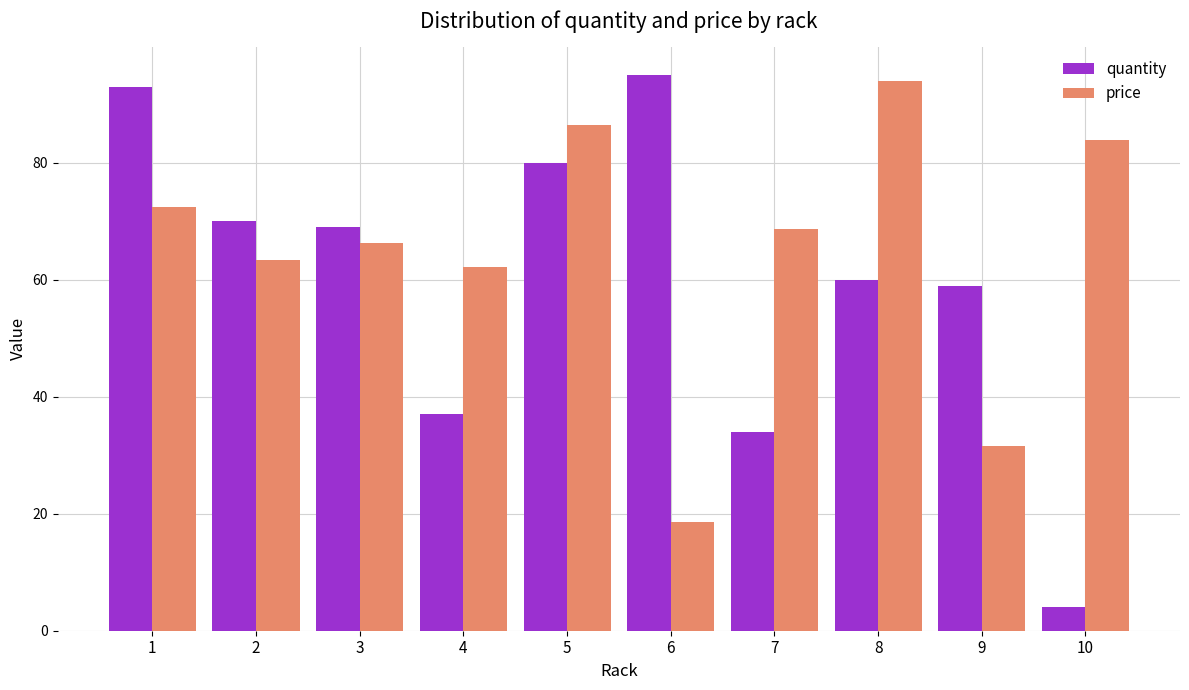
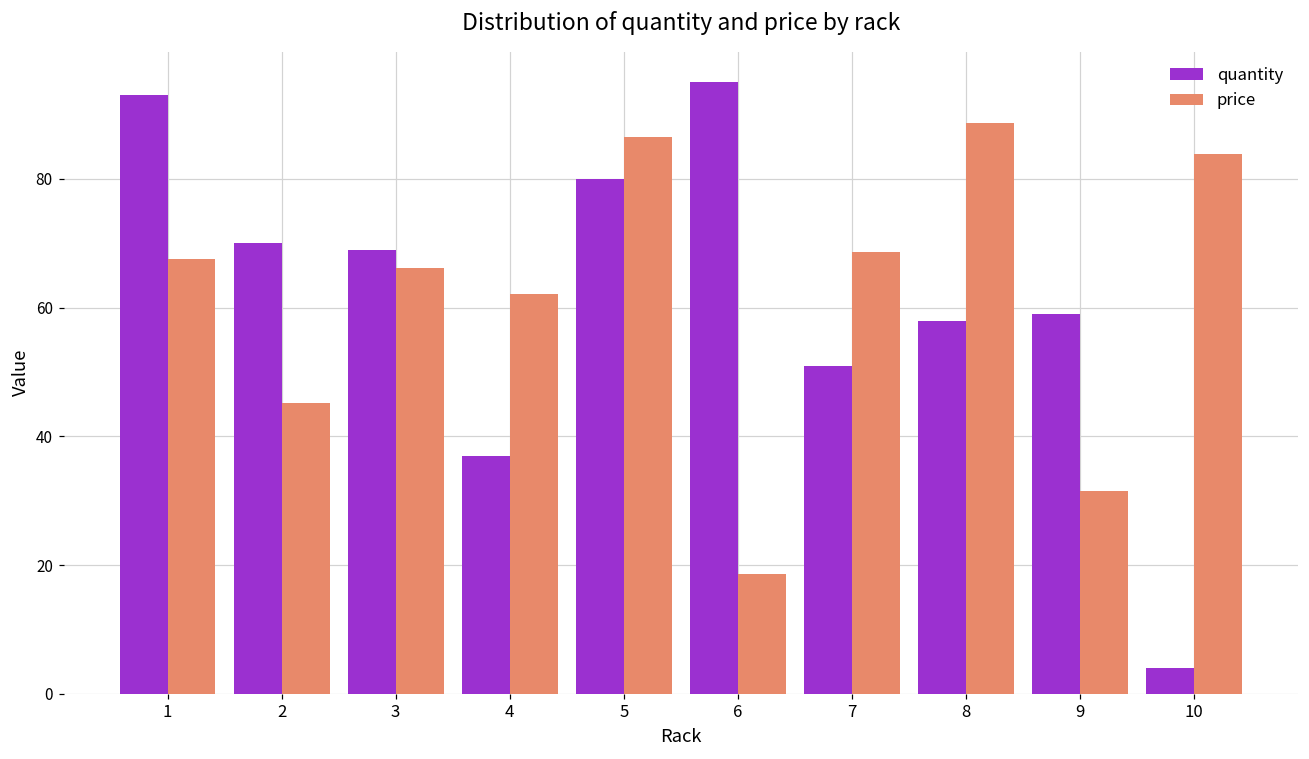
  {
    "quantity": {
      "1": 93,
      "2": 70,
      "3": 69,
      "4": 37,
      "5": 80,
      "6": 95,
-     "7": 34,
-     "8": 60,
+     "7": 51,
+     "8": 58,
      "9": 59,
      "10": 4
    },
    "price": {
-     "1": 72,
-     "2": 63,
+     "1": 68,
+     "2": 45,
      "3": 66,
      "4": 62,
      "5": 87,
      "6": 19,
      "7": 69,
-     "8": 94,
+     "8": 89,
      "9": 32,
      "10": 84
    }
  }
